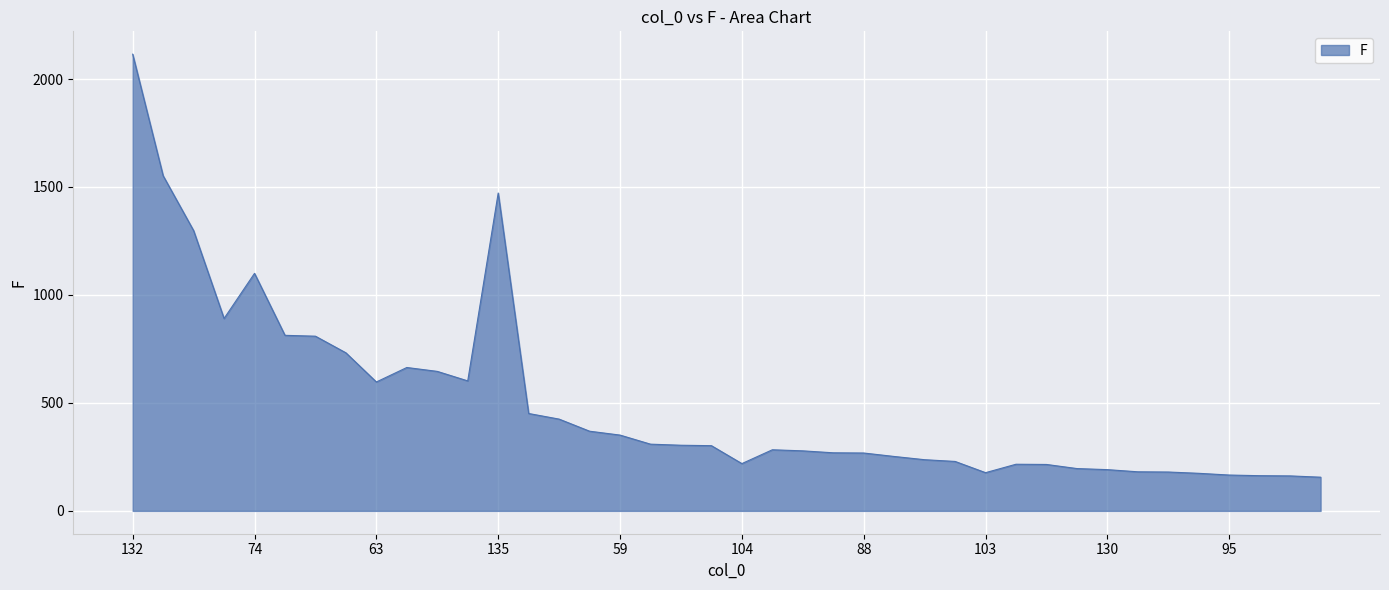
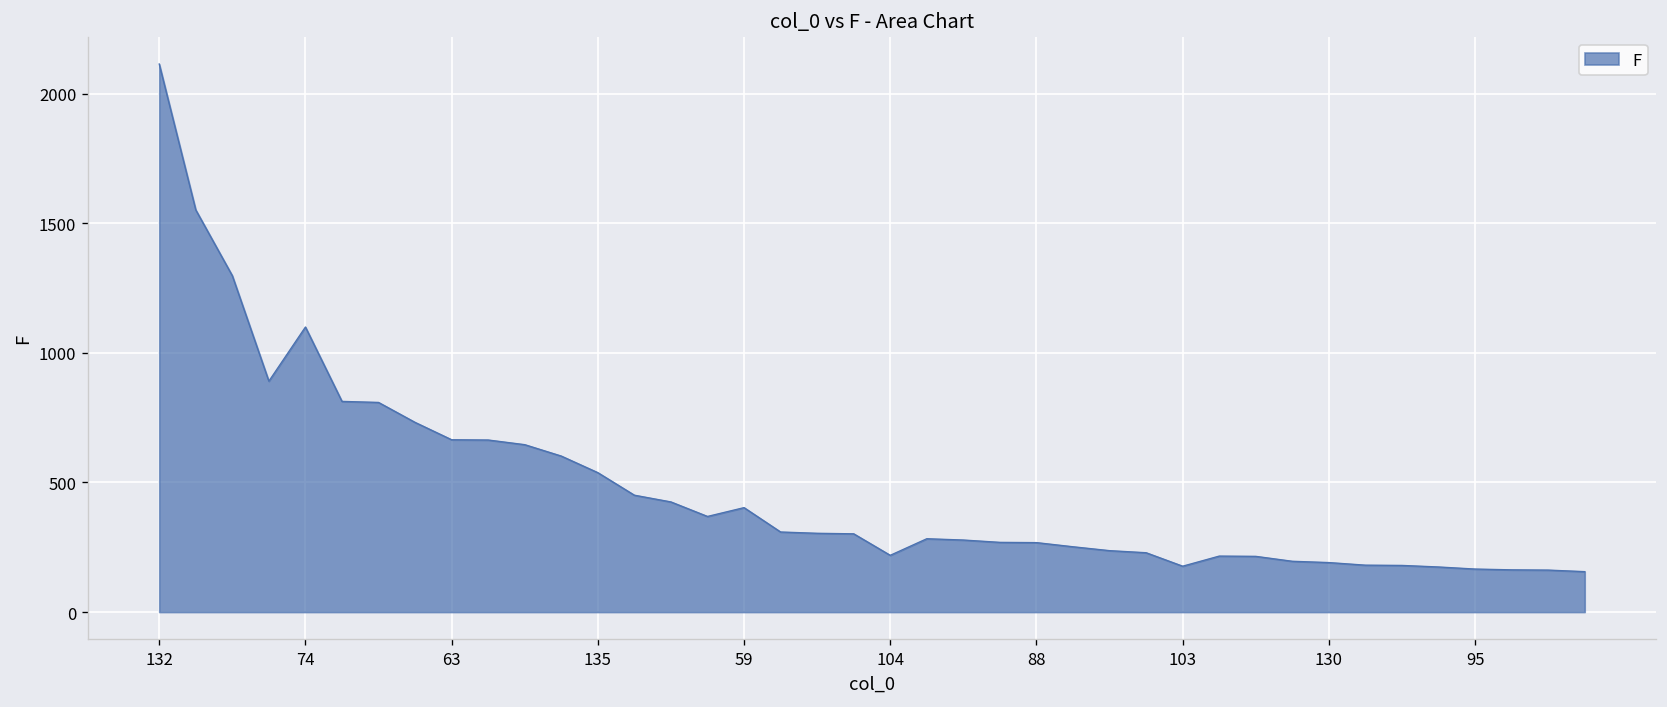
  {
    "132": 2120,
    "74": 1100,
-   "63": 600,
-   "135": 1470,
-   "59": 350,
+   "63": 670,
+   "135": 540,
+   "59": 400,
    "104": 220,
    "88": 270,
    "103": 180,
    "130": 190,
    "95": 170
  }
